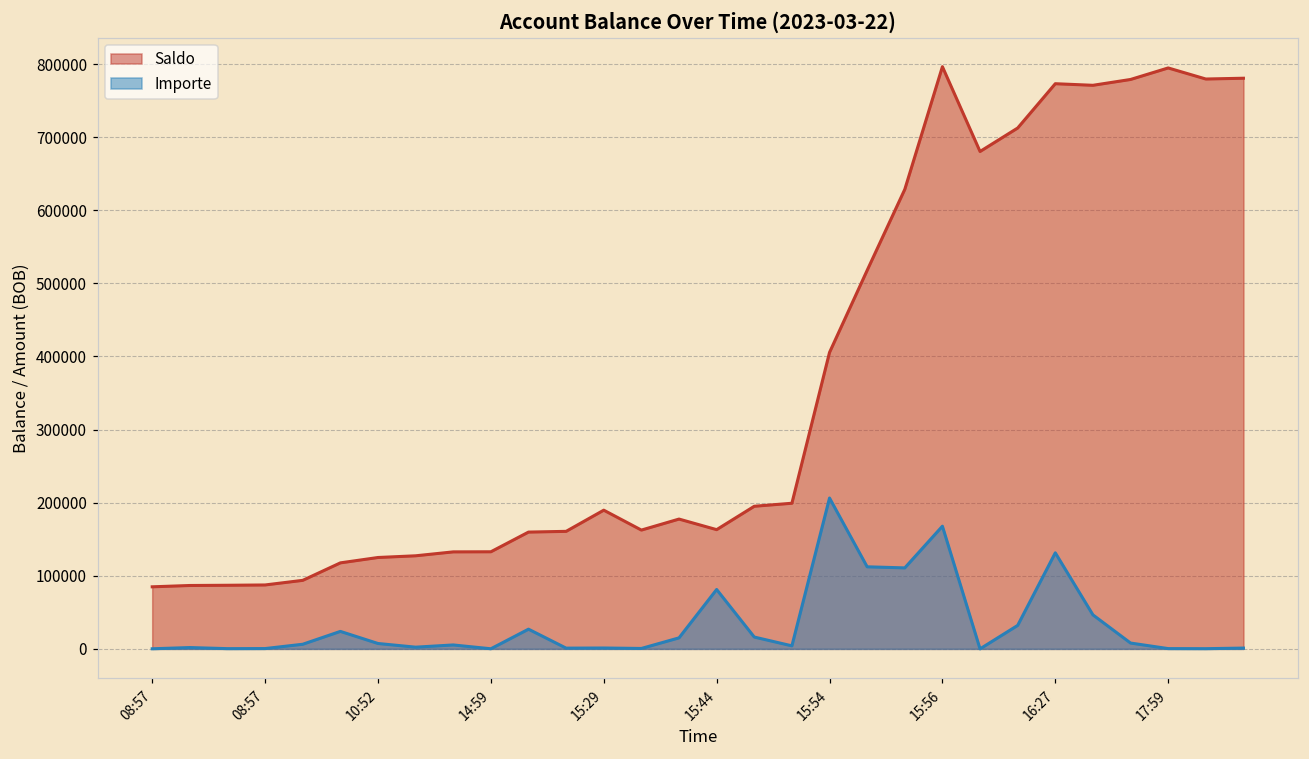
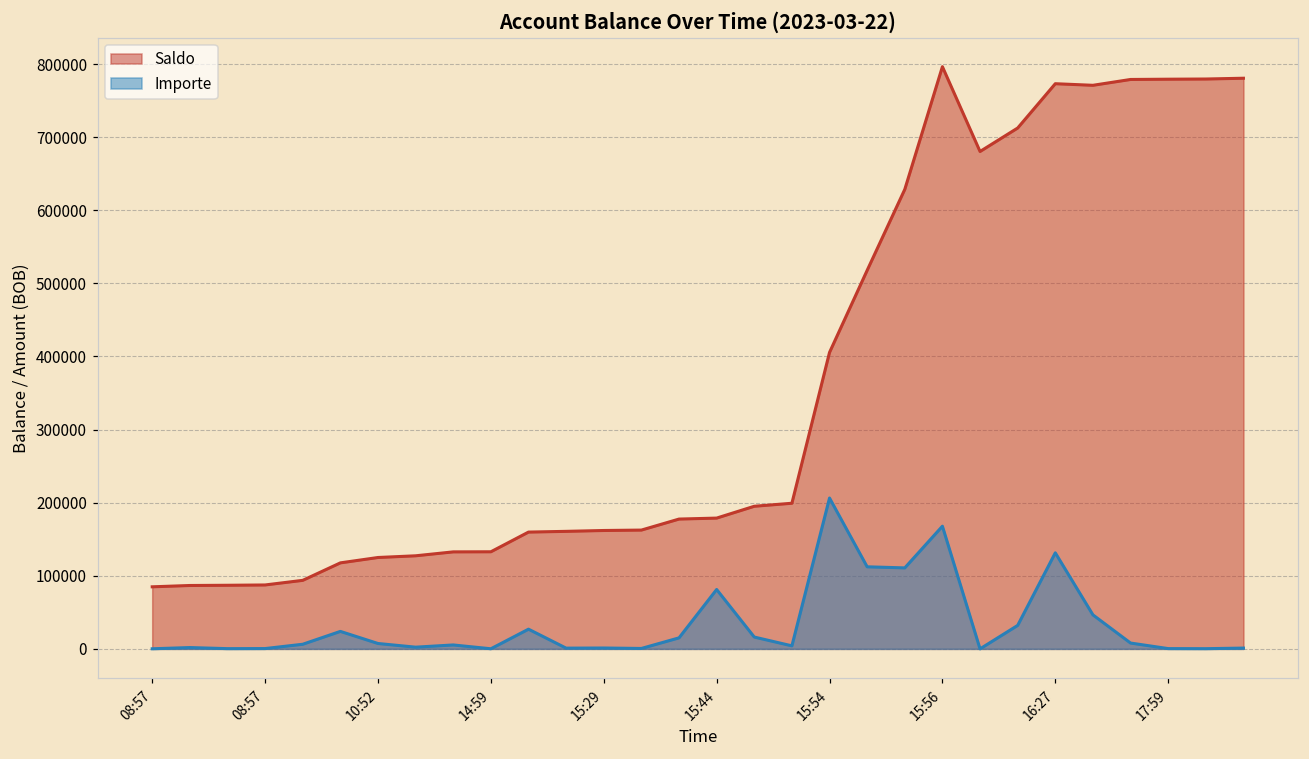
  {
    "Saldo": {
      "10:52": 120000,
      "14:59": 130000,
-     "15:29": 190000,
-     "15:44": 160000,
+     "15:29": 160000,
+     "15:44": 180000,
      "16:27": 770000,
-     "17:59": 790000
+     "17:59": 780000
    },
    "Importe": {
      "10:52": 10000,
      "14:59": 0,
      "15:29": 0,
      "15:44": 80000,
      "16:27": 130000,
      "17:59": 0
    }
  }
